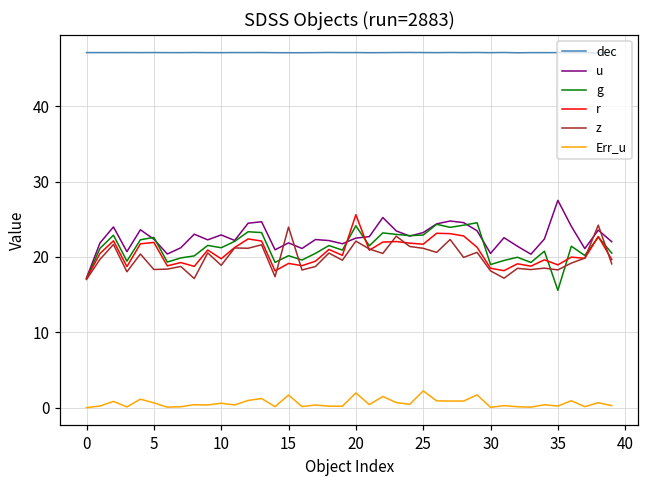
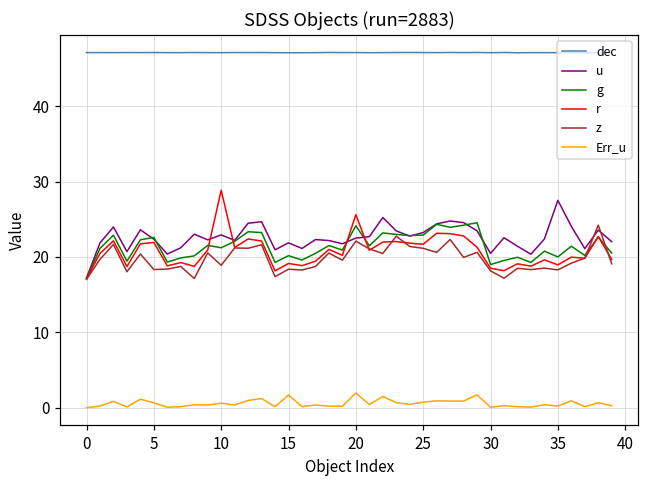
  {
    "dec": {
      "0": 47,
      "5": 47,
      "10": 47,
      "15": 47,
      "20": 47,
      "25": 47,
      "30": 47
    },
    "u": {
      "10": 23,
      "15": 22,
      "20": 23,
      "30": 20,
      "35": 28
    },
    "g": {
      "10": 21,
      "15": 20,
      "20": 24,
      "30": 19,
-     "35": 16
+     "35": 20
    },
    "r": {
      "5": 22,
-     "10": 20,
+     "10": 29,
      "15": 19,
      "20": 26,
      "25": 22,
      "35": 19
    },
    "z": {
      "5": 18,
      "10": 19,
-     "15": 24,
+     "15": 18,
      "20": 22,
      "25": 21,
      "35": 18
    },
    "Err_u": {
      "0": 0,
      "5": 1,
      "10": 1,
      "15": 2,
      "20": 2,
-     "25": 2,
+     "25": 1,
      "30": 0,
      "35": 0
    }
  }
